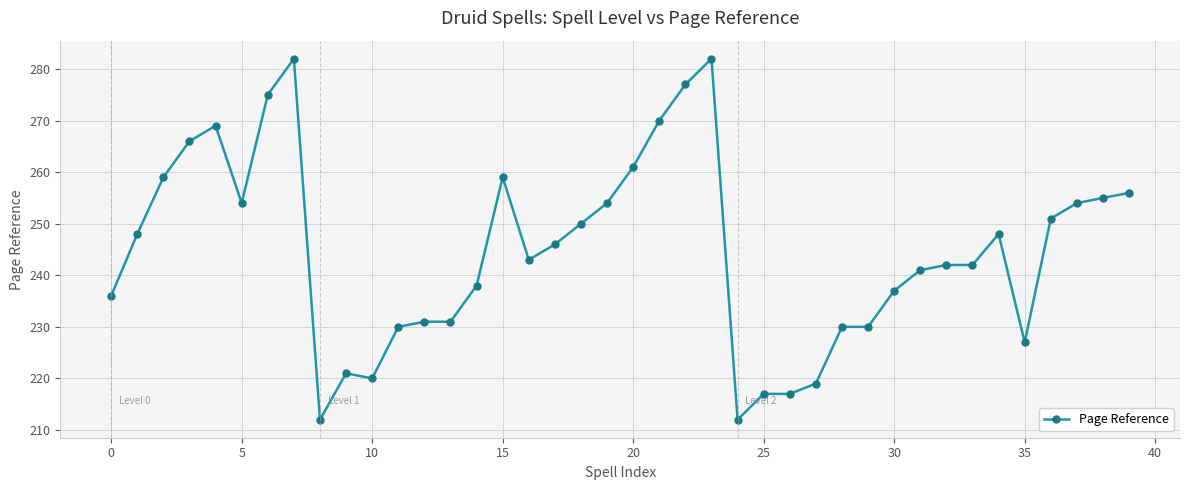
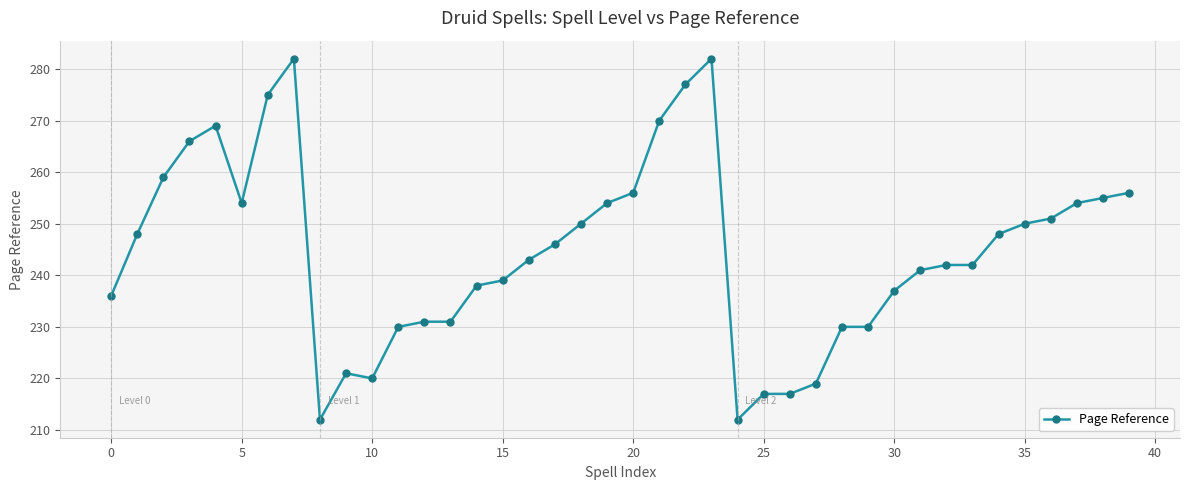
  {
    "0": 236,
    "5": 254,
    "10": 220,
-   "15": 259,
-   "20": 261,
+   "15": 239,
+   "20": 256,
    "30": 237,
-   "35": 227
+   "35": 250
  }
